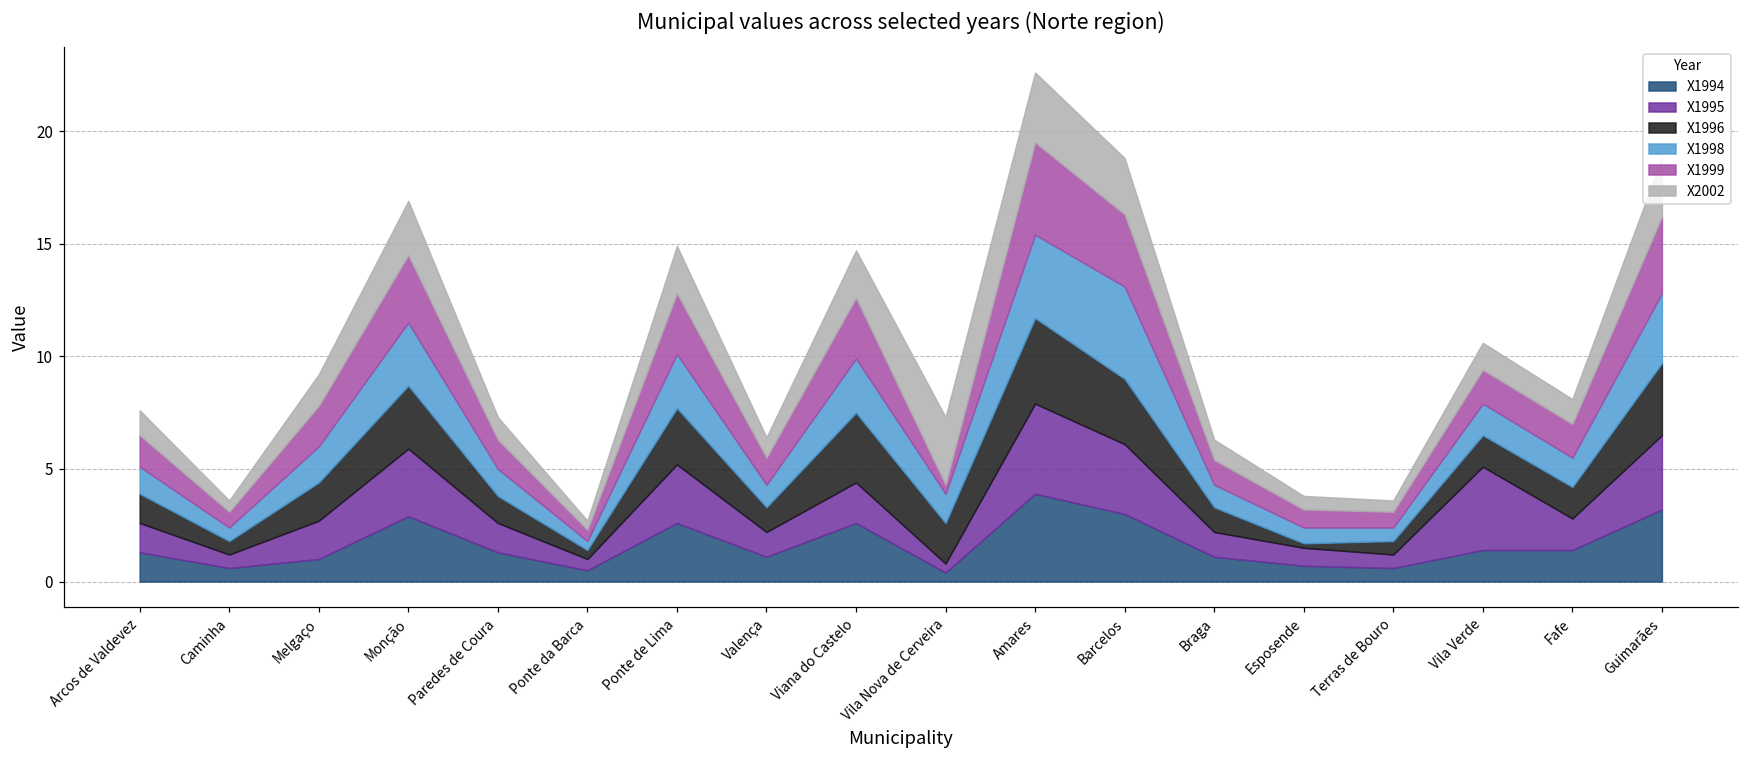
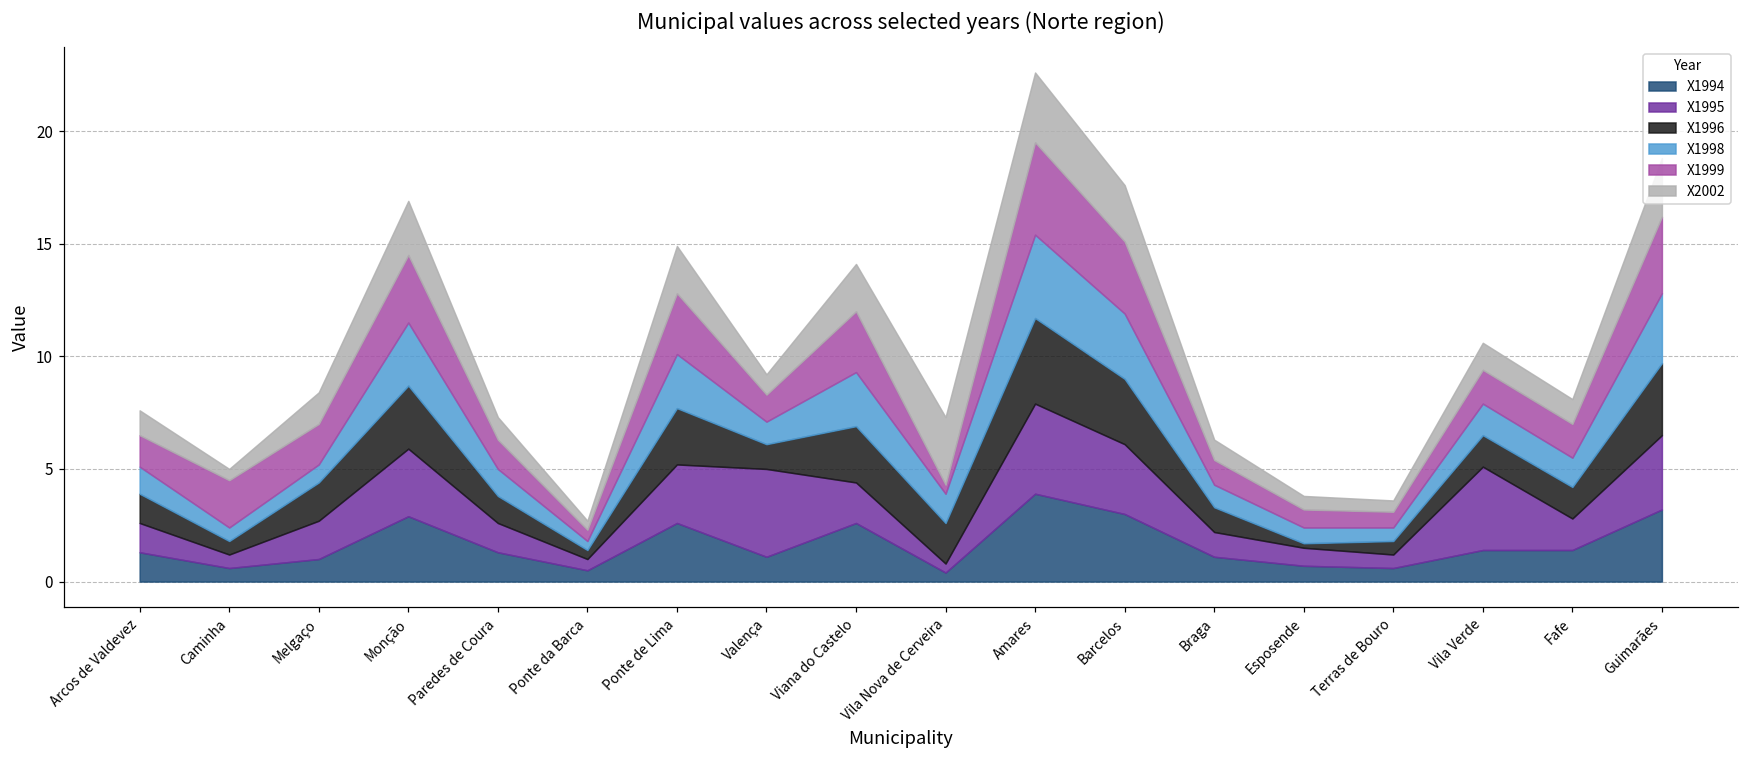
  {
    "X1994": {
      "Arcos de Valdevez": 1.3,
      "Caminha": 0.6,
      "Melgaço": 1.0,
      "Monção": 2.9,
      "Paredes de Coura": 1.3,
      "Ponte da Barca": 0.5,
      "Ponte de Lima": 2.6,
      "Valença": 1.1,
      "Viana do Castelo": 2.6,
      "Vila Nova de Cerveira": 0.4,
      "Amares": 3.9,
      "Barcelos": 3.0,
      "Braga": 1.1,
      "Esposende": 0.7,
      "Terras de Bouro": 0.6,
      "Vila Verde": 1.4,
      "Fafe": 1.4,
      "Guimarães": 3.2
    },
    "X1995": {
      "Arcos de Valdevez": 1.3,
      "Caminha": 0.6,
      "Melgaço": 1.7,
      "Monção": 3.0,
      "Paredes de Coura": 1.3,
      "Ponte da Barca": 0.5,
      "Ponte de Lima": 2.6,
-     "Valença": 1.1,
+     "Valença": 3.9,
      "Viana do Castelo": 1.8,
      "Vila Nova de Cerveira": 0.4,
      "Amares": 4.0,
      "Barcelos": 3.1,
      "Braga": 1.1,
      "Esposende": 0.8,
      "Terras de Bouro": 0.6,
      "Vila Verde": 3.7,
      "Fafe": 1.4,
      "Guimarães": 3.3
    },
    "X1996": {
      "Arcos de Valdevez": 1.3,
      "Caminha": 0.6,
      "Melgaço": 1.7,
      "Monção": 2.8,
      "Paredes de Coura": 1.2,
      "Ponte da Barca": 0.4,
      "Ponte de Lima": 2.5,
      "Valença": 1.1,
-     "Viana do Castelo": 3.1,
+     "Viana do Castelo": 2.5,
      "Vila Nova de Cerveira": 1.8,
      "Amares": 3.8,
      "Barcelos": 2.9,
      "Braga": 1.1,
      "Esposende": 0.2,
      "Terras de Bouro": 0.6,
      "Vila Verde": 1.4,
      "Fafe": 1.4,
      "Guimarães": 3.2
    },
    "X1998": {
      "Arcos de Valdevez": 1.2,
      "Caminha": 0.6,
-     "Melgaço": 1.6,
+     "Melgaço": 0.8,
      "Monção": 2.8,
      "Paredes de Coura": 1.2,
      "Ponte da Barca": 0.4,
      "Ponte de Lima": 2.4,
      "Valença": 1.0,
      "Viana do Castelo": 2.4,
      "Vila Nova de Cerveira": 1.3,
      "Amares": 3.7,
-     "Barcelos": 4.1,
+     "Barcelos": 2.9,
      "Braga": 1.0,
      "Esposende": 0.7,
      "Terras de Bouro": 0.6,
      "Vila Verde": 1.4,
      "Fafe": 1.3,
      "Guimarães": 3.1
    },
    "X1999": {
      "Arcos de Valdevez": 1.4,
-     "Caminha": 0.7,
+     "Caminha": 2.1,
      "Melgaço": 1.8,
      "Monção": 3.0,
      "Paredes de Coura": 1.3,
      "Ponte da Barca": 0.5,
      "Ponte de Lima": 2.7,
      "Valença": 1.2,
      "Viana do Castelo": 2.7,
      "Vila Nova de Cerveira": 0.4,
      "Amares": 4.1,
      "Barcelos": 3.2,
      "Braga": 1.1,
      "Esposende": 0.8,
      "Terras de Bouro": 0.7,
      "Vila Verde": 1.5,
      "Fafe": 1.5,
      "Guimarães": 3.4
    },
    "X2002": {
      "Arcos de Valdevez": 1.1,
      "Caminha": 0.5,
      "Melgaço": 1.4,
      "Monção": 2.4,
      "Paredes de Coura": 1.0,
      "Ponte da Barca": 0.4,
      "Ponte de Lima": 2.1,
      "Valença": 0.9,
      "Viana do Castelo": 2.1,
      "Vila Nova de Cerveira": 3.0,
      "Amares": 3.1,
      "Barcelos": 2.5,
      "Braga": 0.9,
      "Esposende": 0.6,
      "Terras de Bouro": 0.5,
      "Vila Verde": 1.2,
      "Fafe": 1.1
    }
  }
